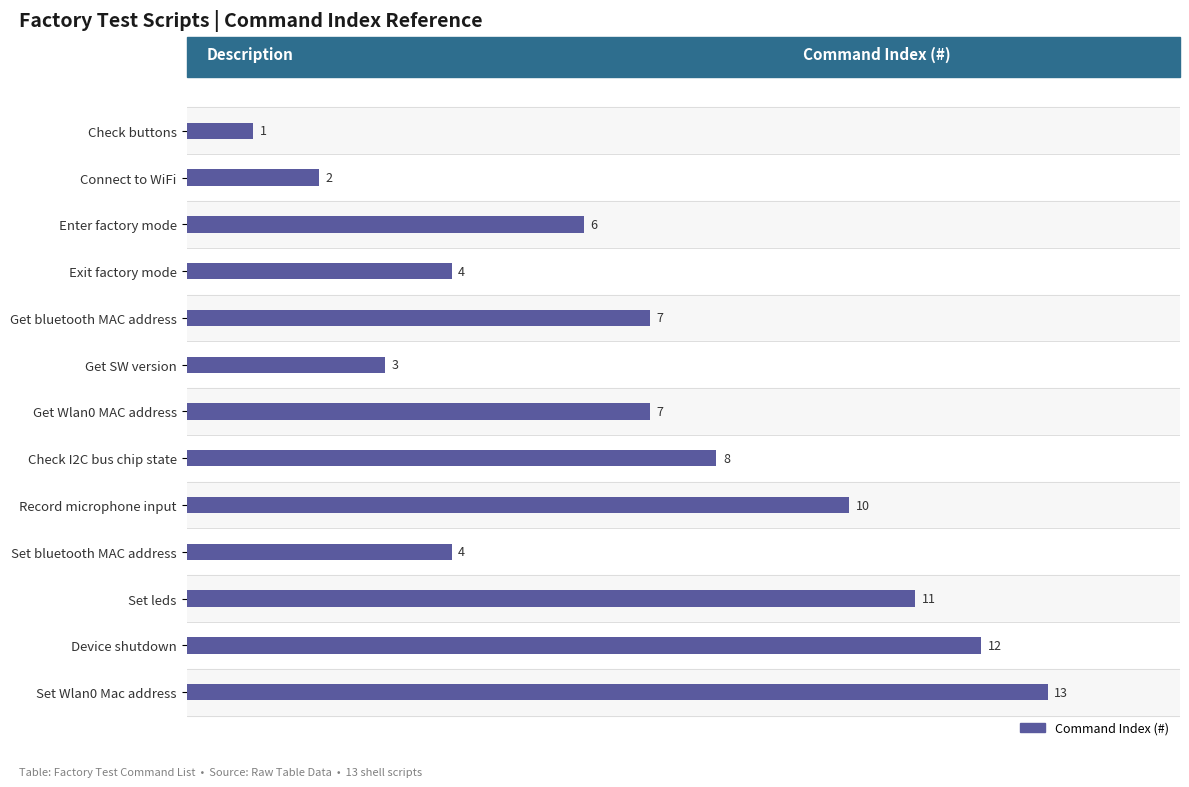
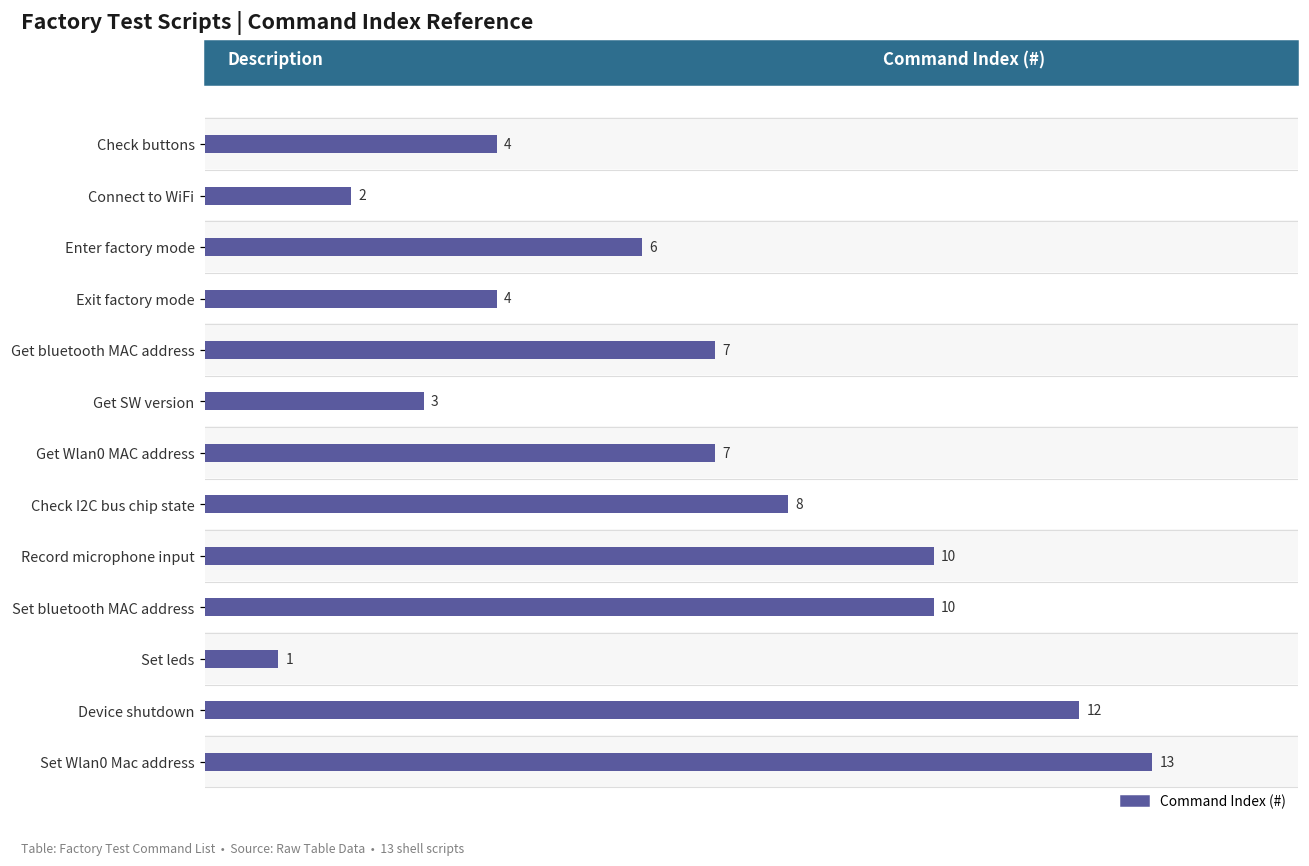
  {
-   "Check buttons": 1,
+   "Check buttons": 4,
    "Connect to WiFi": 2,
    "Enter factory mode": 6,
    "Exit factory mode": 4,
    "Get bluetooth MAC address": 7,
    "Get SW version": 3,
    "Get Wlan0 MAC address": 7,
    "Check I2C bus chip state": 8,
    "Record microphone input": 10,
-   "Set bluetooth MAC address": 4,
-   "Set leds": 11,
+   "Set bluetooth MAC address": 10,
+   "Set leds": 1,
    "Device shutdown": 12,
    "Set Wlan0 Mac address": 13
  }
